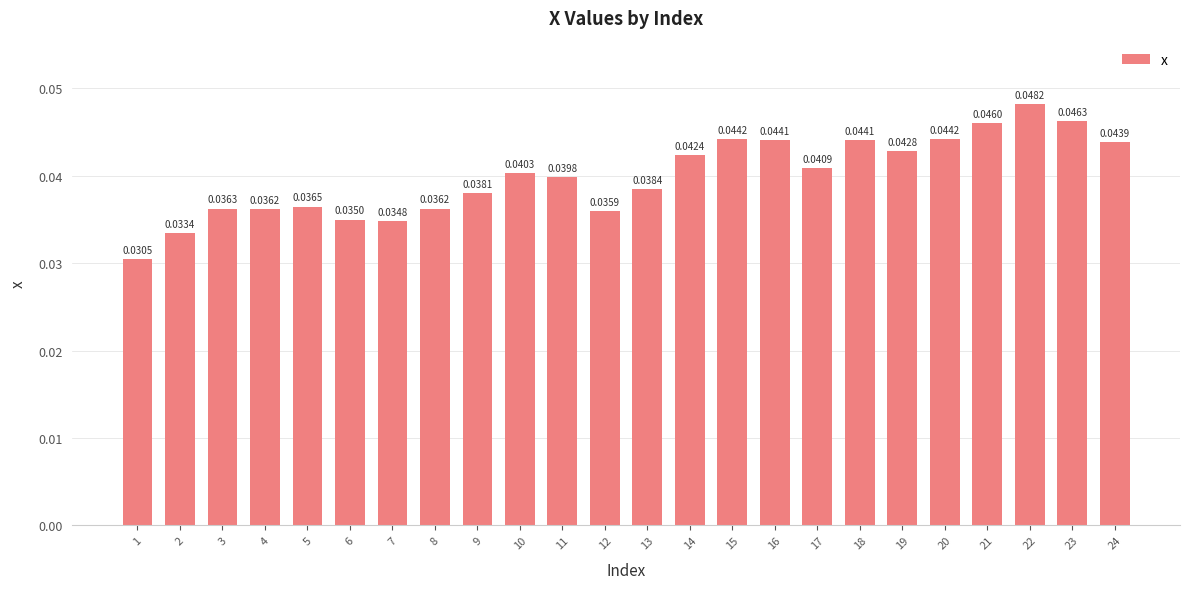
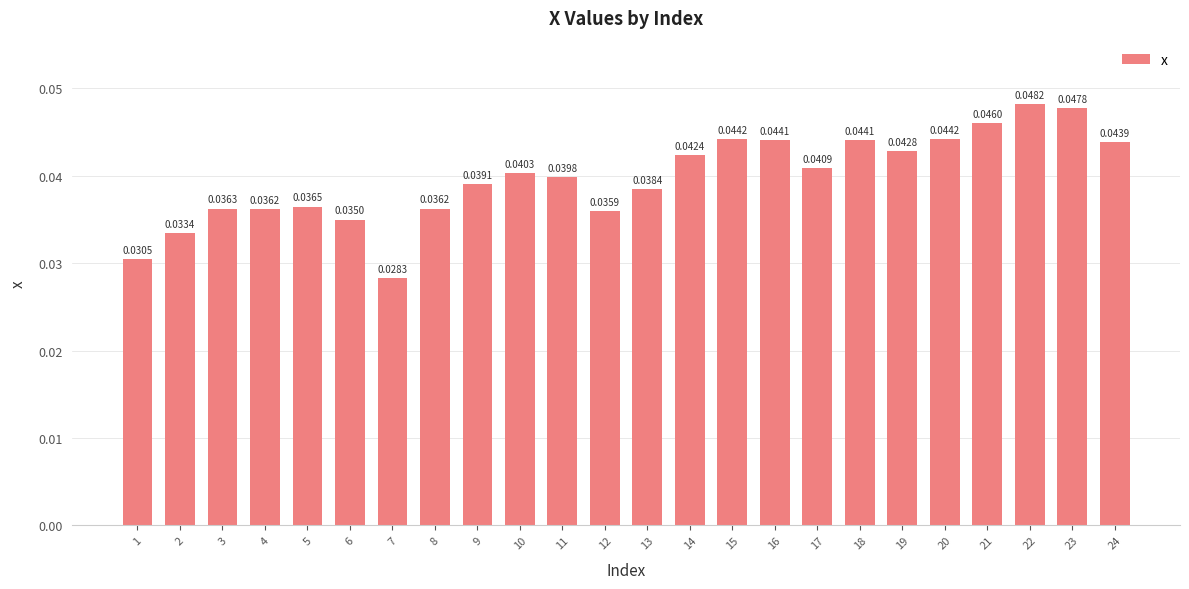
  {
    "1": 0.0305,
    "2": 0.0334,
    "3": 0.0363,
    "4": 0.0362,
    "5": 0.0365,
    "6": 0.0350,
-   "7": 0.0348,
+   "7": 0.0283,
    "8": 0.0362,
-   "9": 0.0381,
+   "9": 0.0391,
    "10": 0.0403,
    "11": 0.0398,
    "12": 0.0359,
    "13": 0.0384,
    "14": 0.0424,
    "15": 0.0442,
    "16": 0.0441,
    "17": 0.0409,
    "18": 0.0441,
    "19": 0.0428,
    "20": 0.0442,
    "21": 0.0460,
    "22": 0.0482,
-   "23": 0.0463,
+   "23": 0.0478,
    "24": 0.0439
  }
